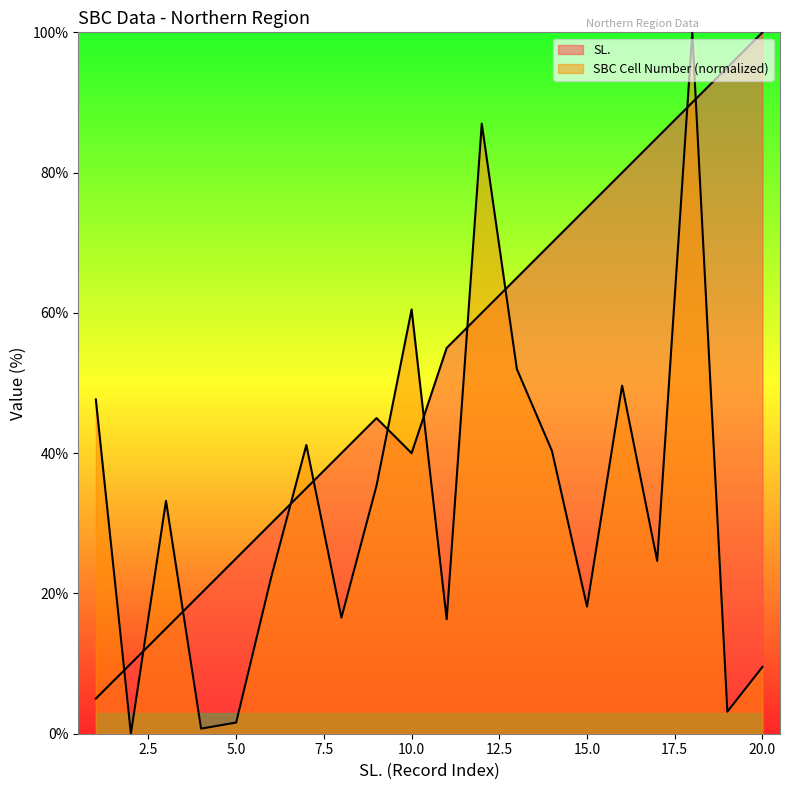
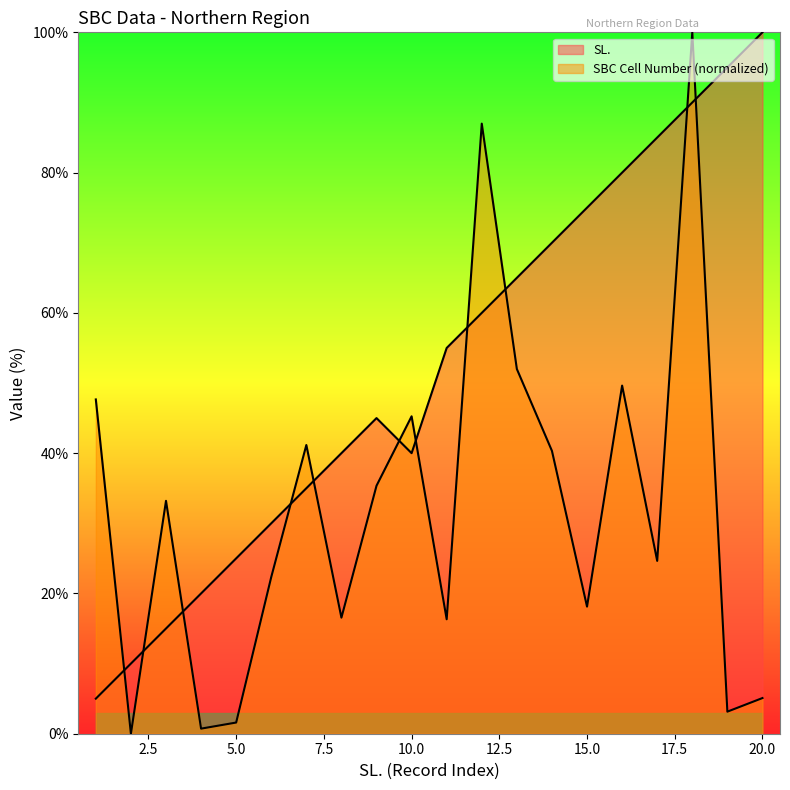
  {
    "SL.": {
      "5.0": "25%",
      "10.0": "40%",
      "15.0": "75%",
      "20.0": "100%"
    },
    "SBC Cell Number (normalized)": {
      "5.0": "2%",
-     "10.0": "60%",
+     "10.0": "45%",
      "15.0": "18%",
-     "20.0": "10%"
+     "20.0": "5%"
    }
  }
